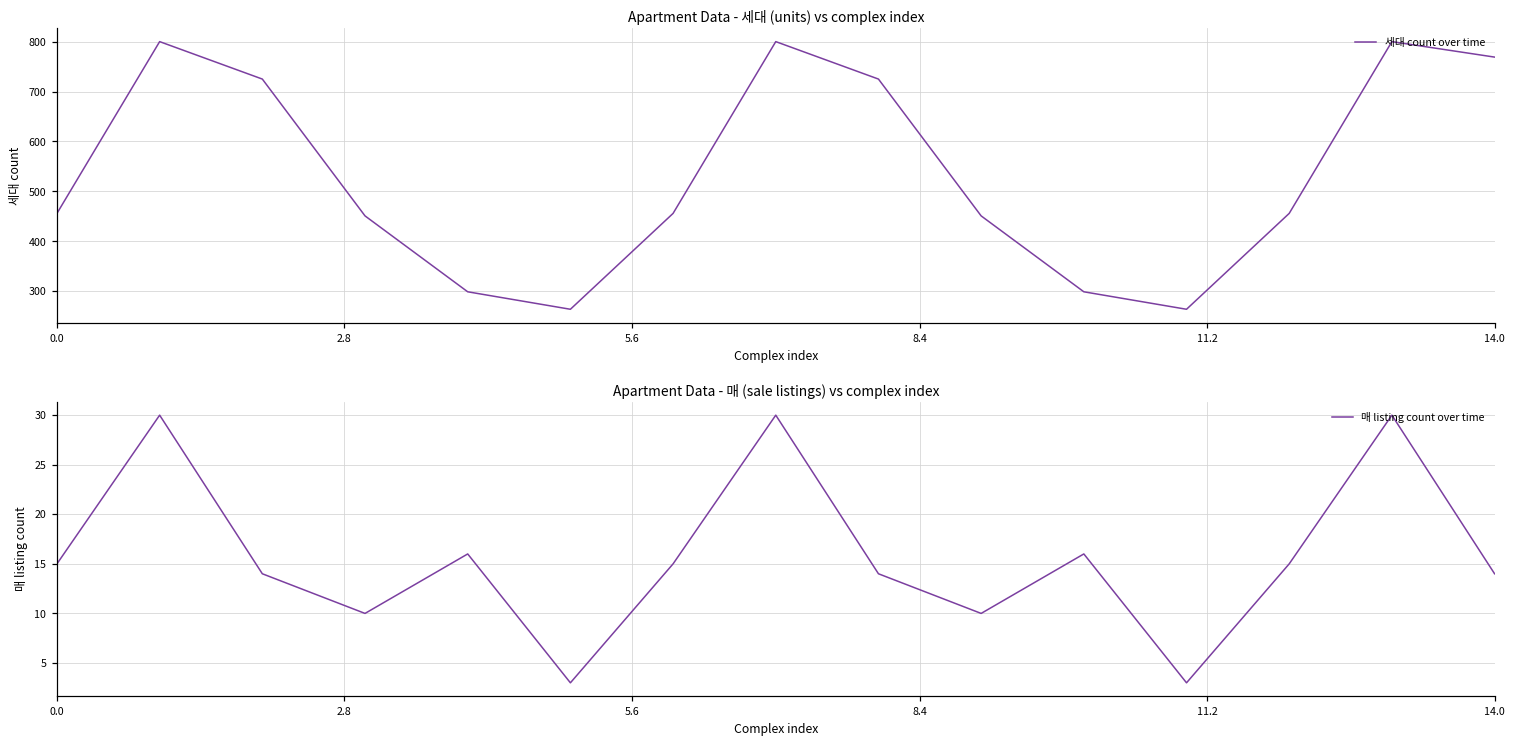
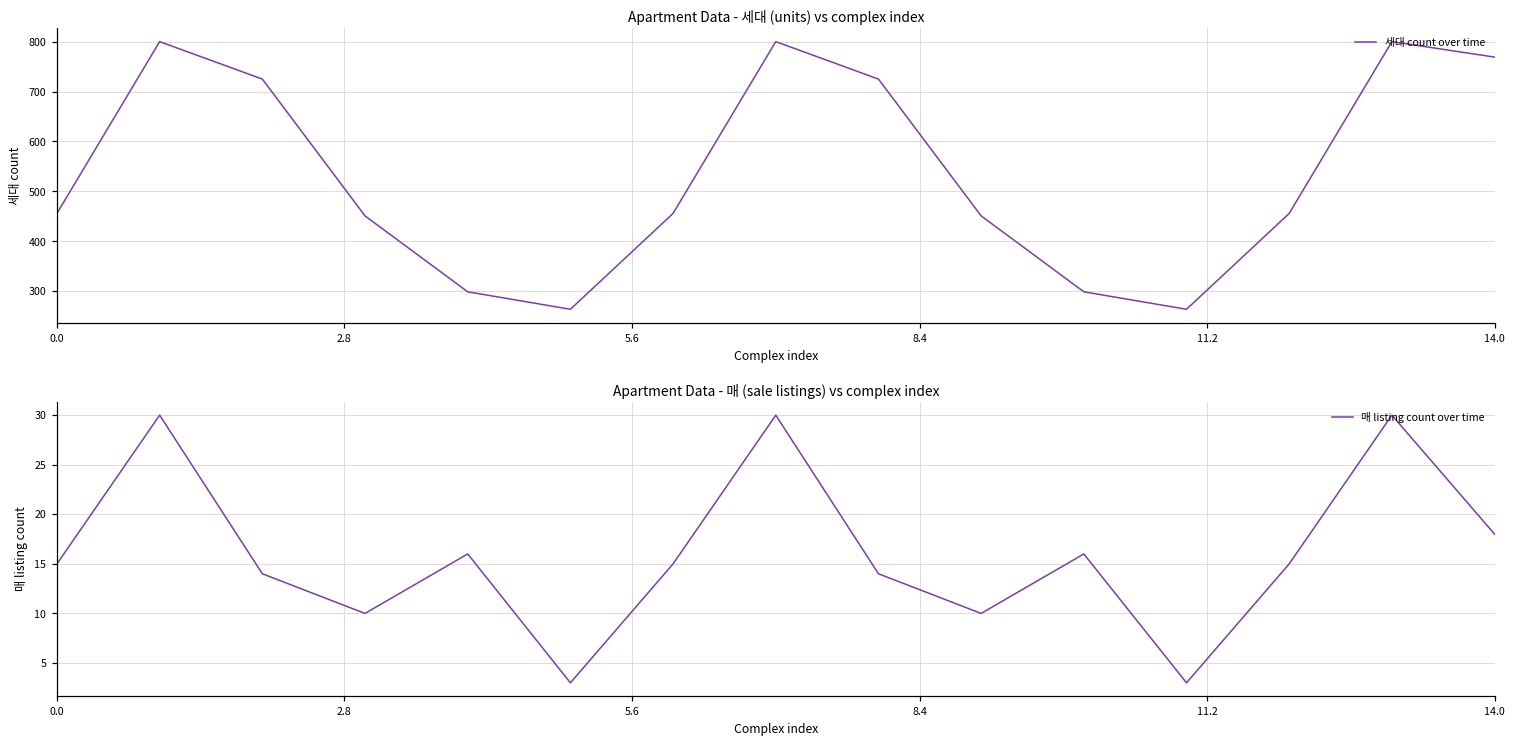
  {
    "Apartment Data - 세대 (units) vs complex index": {
      "0.0": 460,
      "14.0": 770
    },
    "Apartment Data - 매 (sale listings) vs complex index": {
      "0.0": 15,
-     "14.0": 14
+     "14.0": 18
    }
  }
